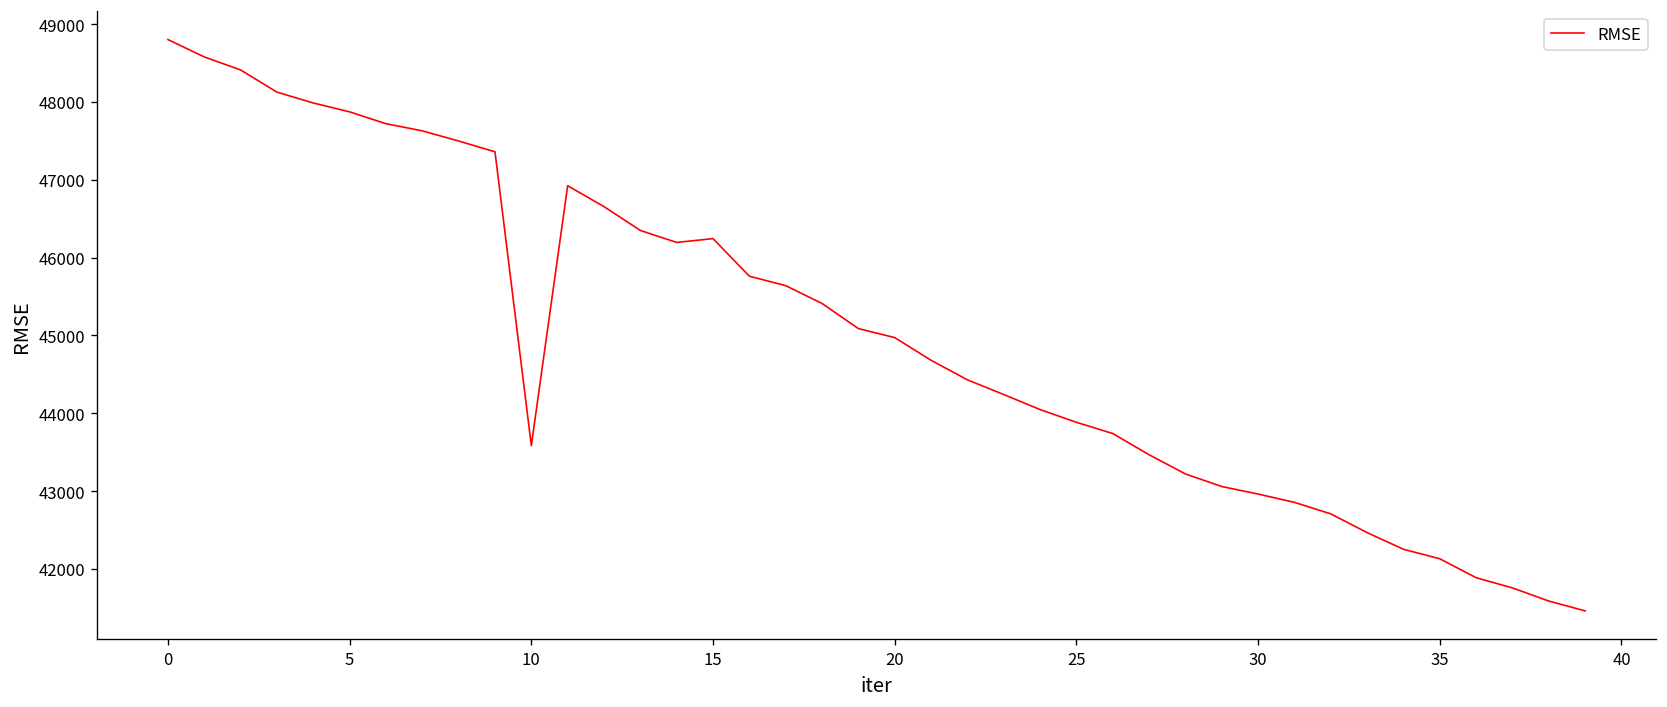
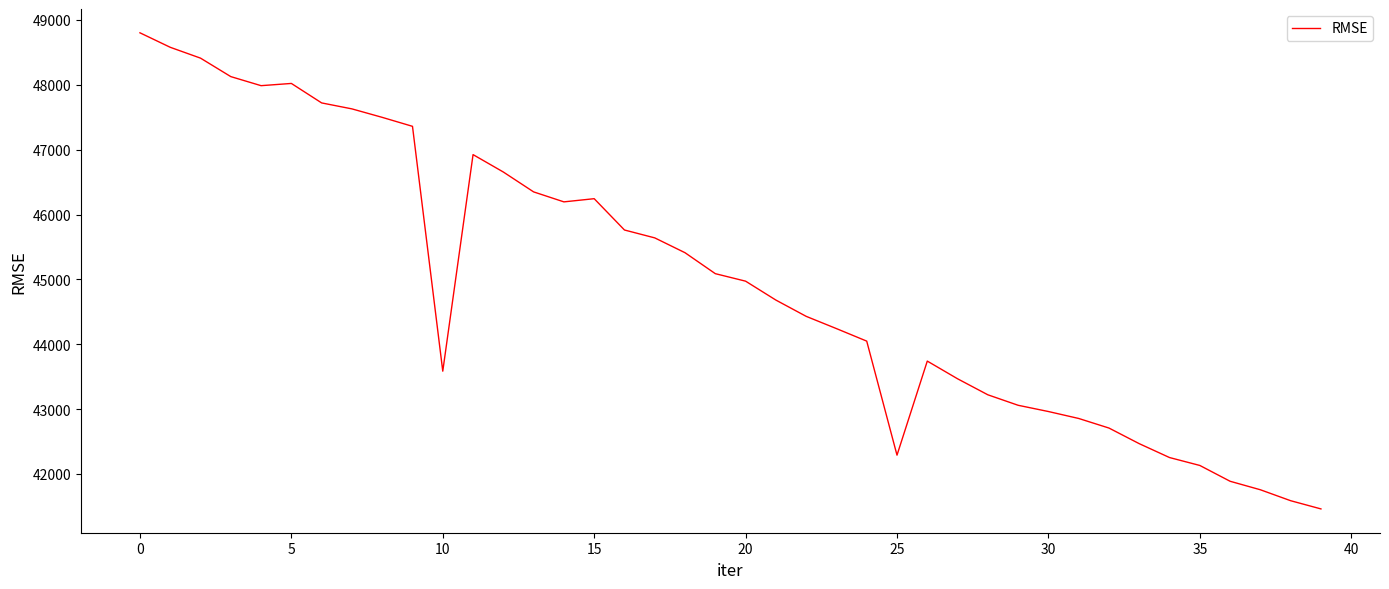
  {
    "0": 48800,
-   "5": 47900,
+   "5": 48000,
    "10": 43600,
    "15": 46200,
    "20": 45000,
-   "25": 43900,
+   "25": 42300,
    "30": 43000,
    "35": 42100
  }
